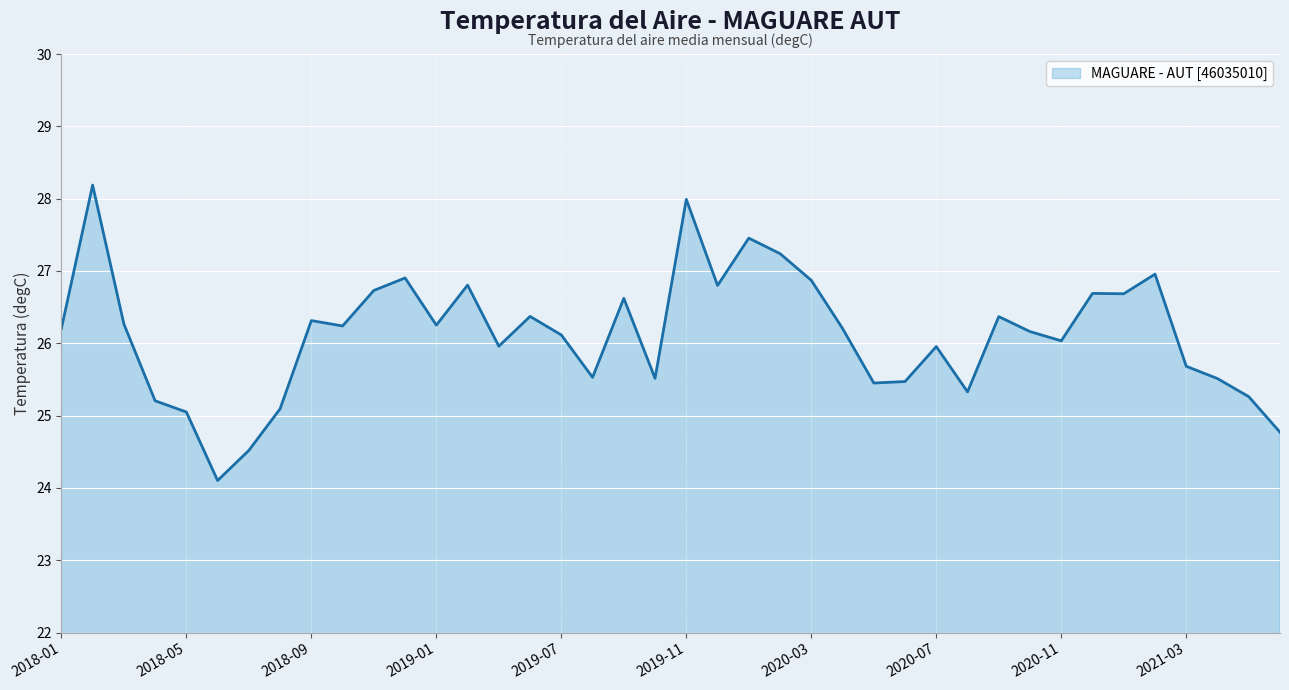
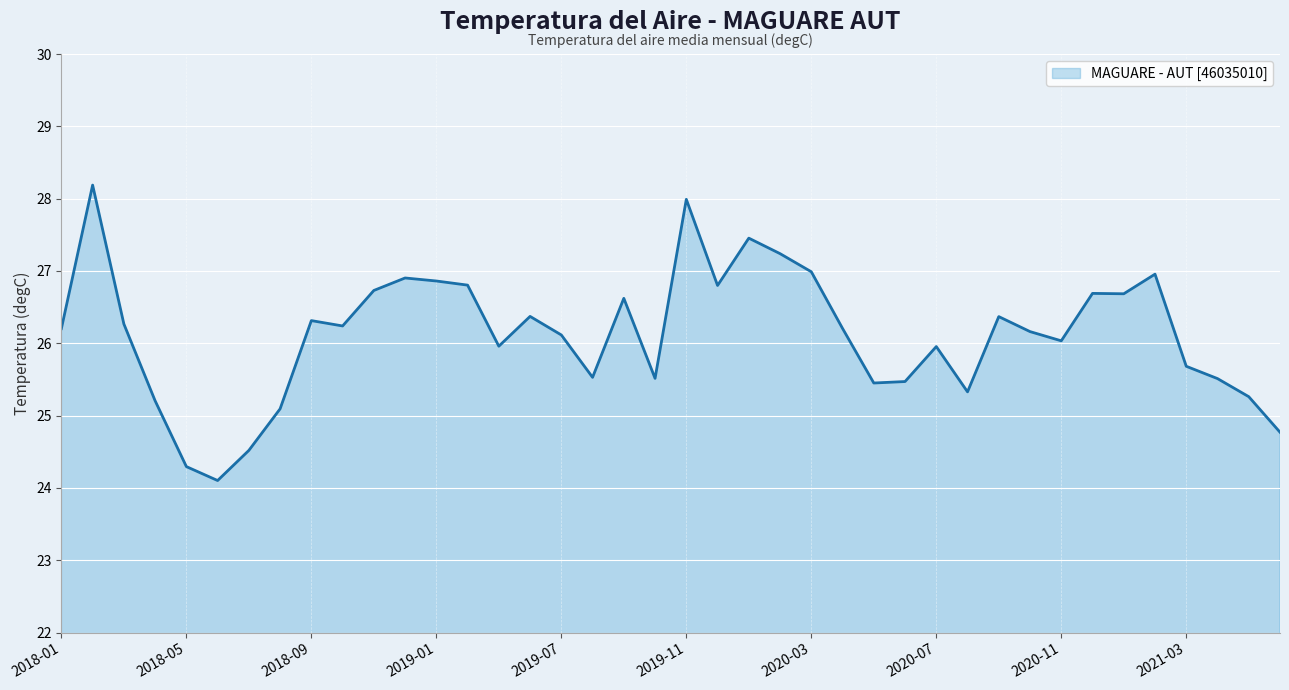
  {
    "2018-01": 26.2,
-   "2018-05": 25.0,
+   "2018-05": 24.3,
    "2018-09": 26.3,
-   "2019-01": 26.3,
+   "2019-01": 26.9,
    "2019-07": 26.1,
    "2019-11": 28.0,
-   "2020-03": 26.9,
+   "2020-03": 27.0,
    "2020-07": 26.0,
    "2020-11": 26.0,
    "2021-03": 25.7
  }
